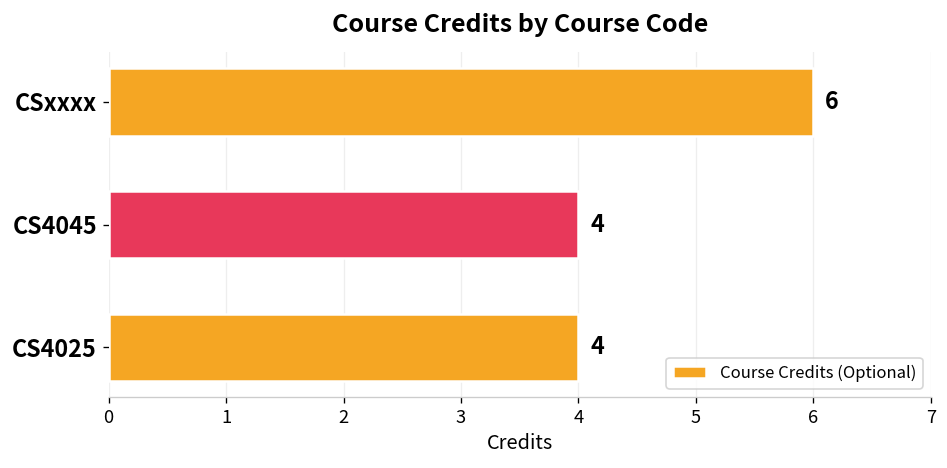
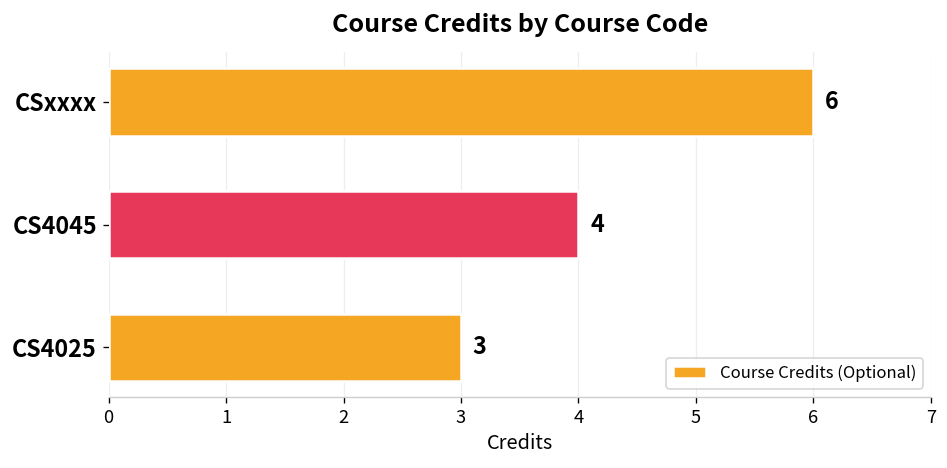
  {
    "CSxxxx": 6,
    "CS4045": 4,
-   "CS4025": 4
+   "CS4025": 3
  }
